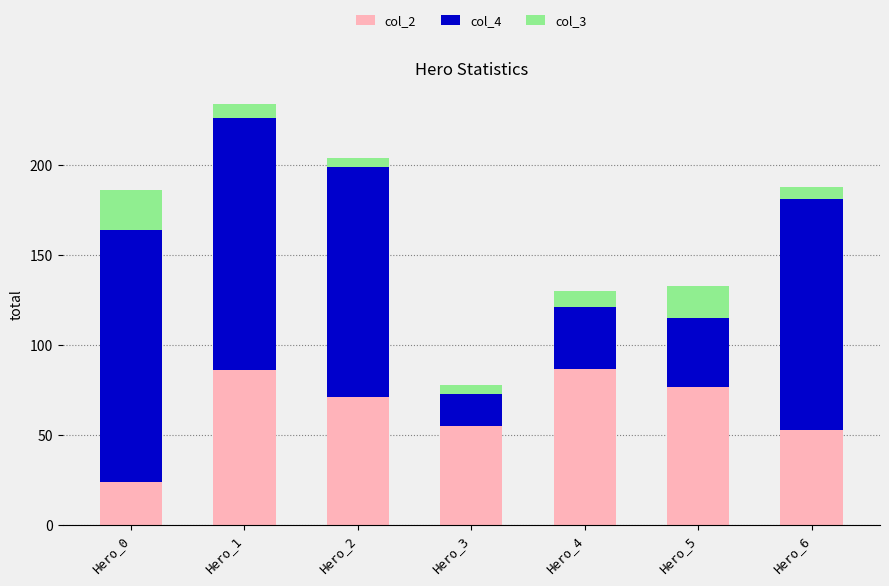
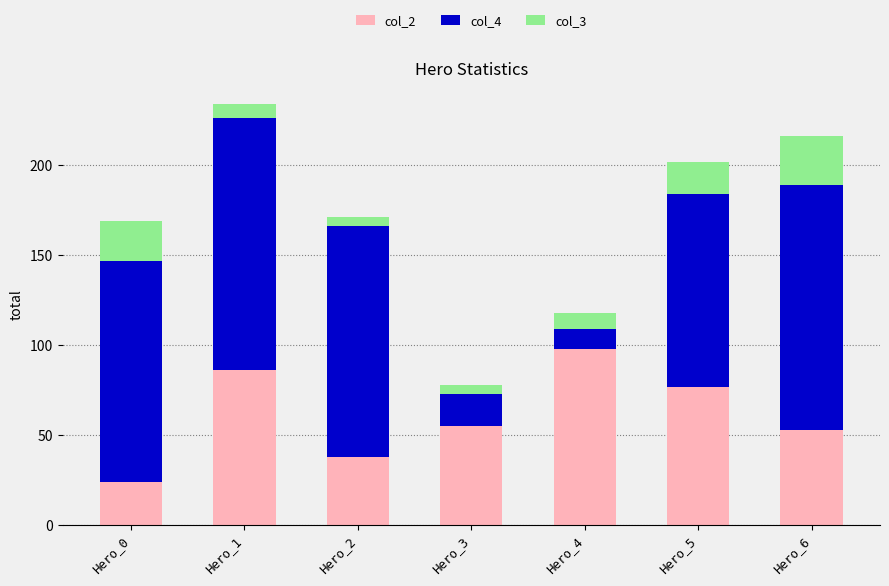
  {
    "col_2": {
      "Hero_0": 24,
      "Hero_1": 86,
-     "Hero_2": 71,
+     "Hero_2": 38,
      "Hero_3": 55,
-     "Hero_4": 87,
+     "Hero_4": 98,
      "Hero_5": 77,
      "Hero_6": 53
    },
    "col_4": {
-     "Hero_0": 140,
+     "Hero_0": 123,
      "Hero_1": 140,
      "Hero_2": 128,
      "Hero_3": 18,
-     "Hero_4": 34,
-     "Hero_5": 38,
-     "Hero_6": 128
+     "Hero_4": 11,
+     "Hero_5": 107,
+     "Hero_6": 136
    },
    "col_3": {
      "Hero_0": 22,
      "Hero_1": 8,
      "Hero_2": 5,
      "Hero_3": 5,
      "Hero_4": 9,
      "Hero_5": 18,
-     "Hero_6": 7
+     "Hero_6": 27
    }
  }
